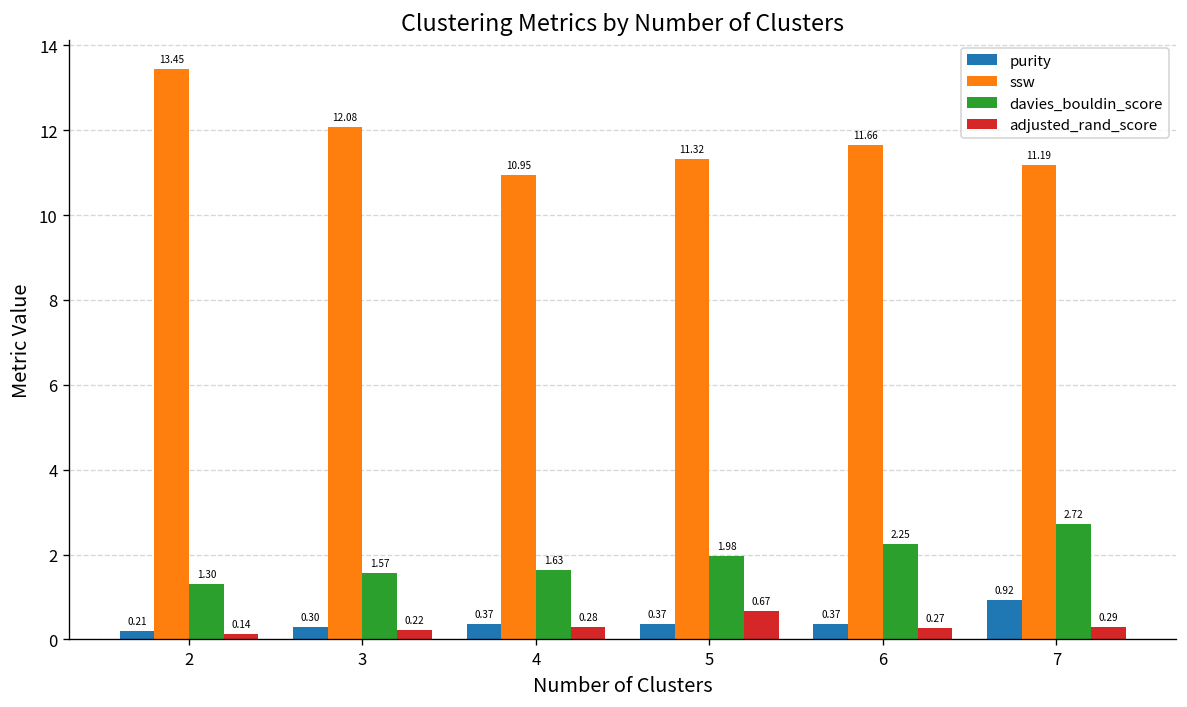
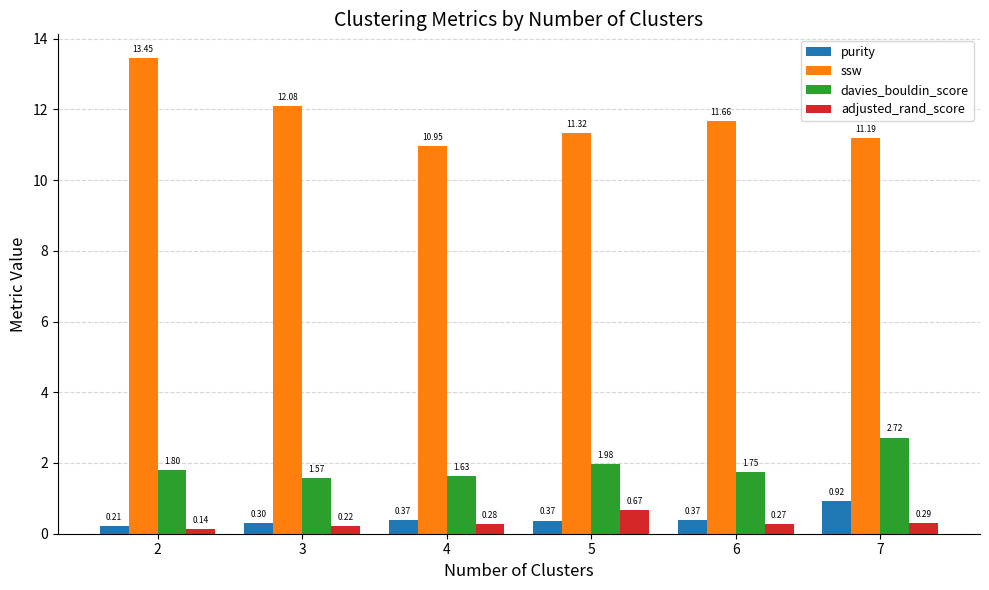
  {
    "purity": {
      "2": 0.21,
      "3": 0.30,
      "4": 0.37,
      "5": 0.37,
      "6": 0.37,
      "7": 0.92
    },
    "ssw": {
      "2": 13.45,
      "3": 12.08,
      "4": 10.95,
      "5": 11.32,
      "6": 11.66,
      "7": 11.19
    },
    "davies_bouldin_score": {
-     "2": 1.30,
+     "2": 1.80,
      "3": 1.57,
      "4": 1.63,
      "5": 1.98,
-     "6": 2.25,
+     "6": 1.75,
      "7": 2.72
    },
    "adjusted_rand_score": {
      "2": 0.14,
      "3": 0.22,
      "4": 0.28,
      "5": 0.67,
      "6": 0.27,
      "7": 0.29
    }
  }
